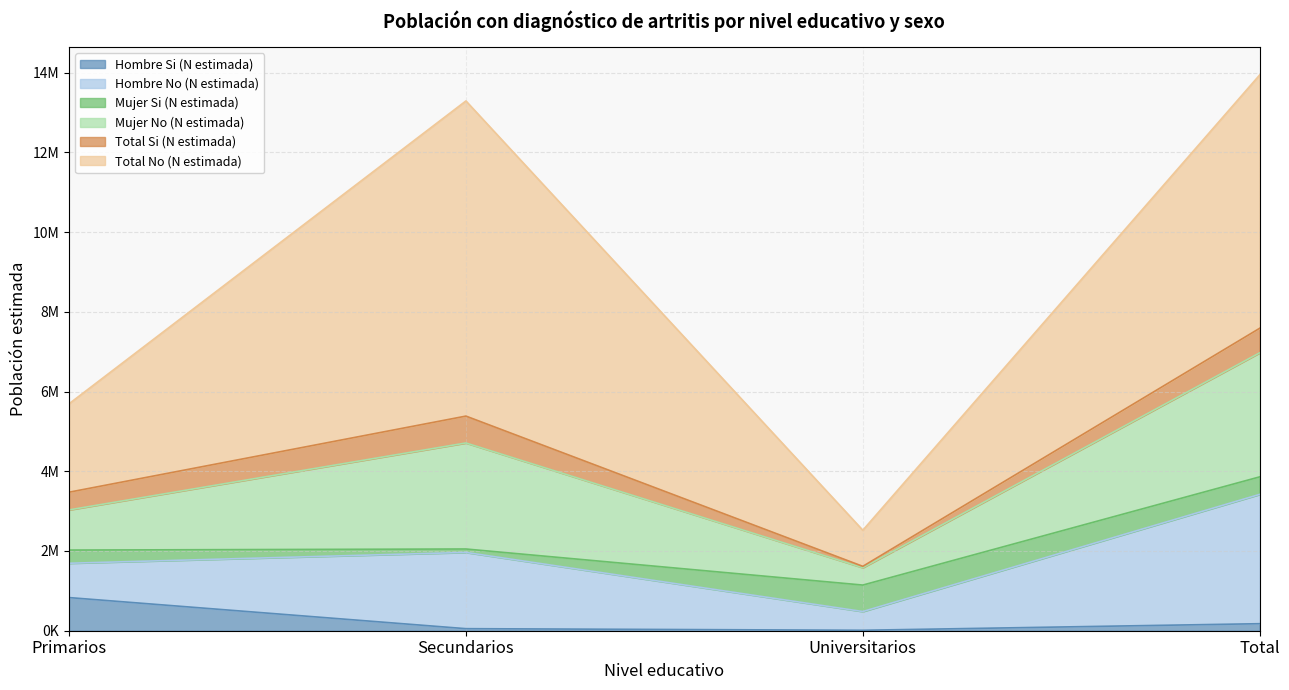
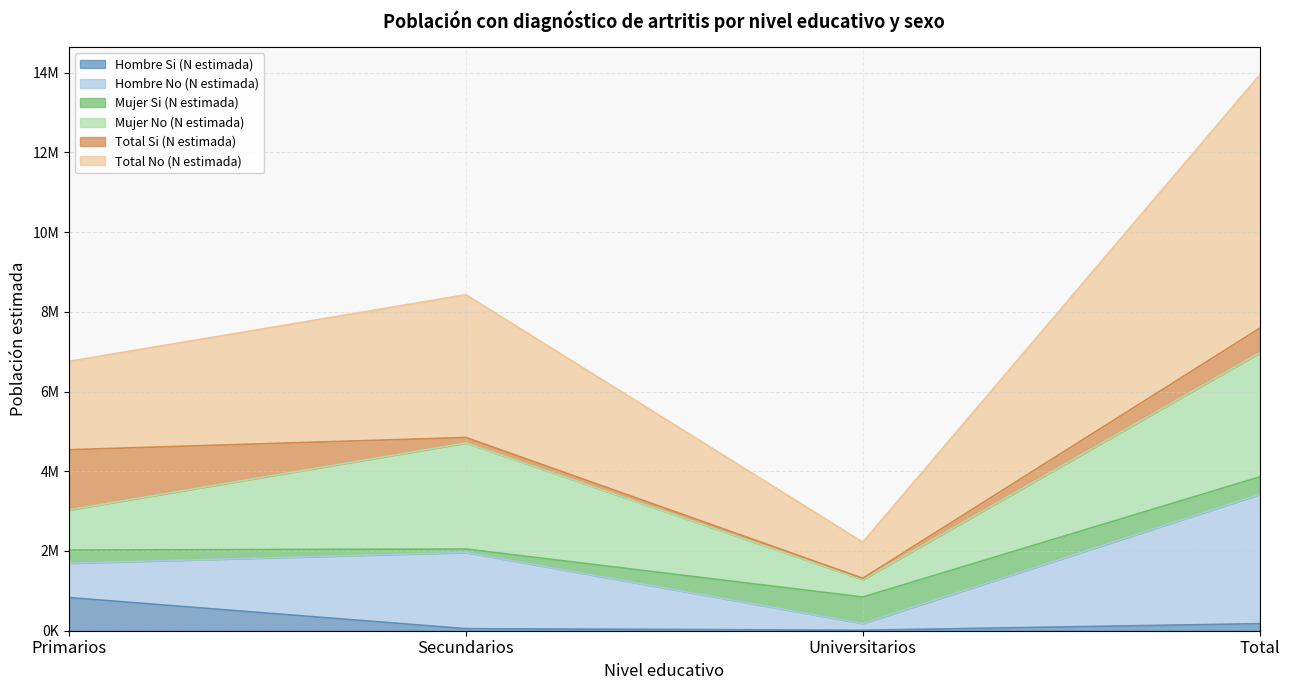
  {
    "Hombre Si (N estimada)": {
      "Primarios": 800000,
      "Secundarios": 100000,
      "Universitarios": 0,
      "Total": 200000
    },
    "Hombre No (N estimada)": {
      "Primarios": 900000,
      "Secundarios": 1900000,
-     "Universitarios": 500000,
+     "Universitarios": 200000,
      "Total": 3200000
    },
    "Mujer Si (N estimada)": {
      "Primarios": 300000,
      "Secundarios": 100000,
      "Universitarios": 700000,
      "Total": 400000
    },
    "Mujer No (N estimada)": {
      "Primarios": 1000000,
      "Secundarios": 2700000,
      "Total": 3100000
    },
    "Total Si (N estimada)": {
-     "Primarios": 400000,
-     "Secundarios": 700000,
+     "Primarios": 1500000,
+     "Secundarios": 100000,
      "Total": 600000
    },
    "Total No (N estimada)": {
      "Primarios": 2200000,
-     "Secundarios": 7900000,
+     "Secundarios": 3600000,
      "Universitarios": 900000,
      "Total": 6400000
    }
  }
